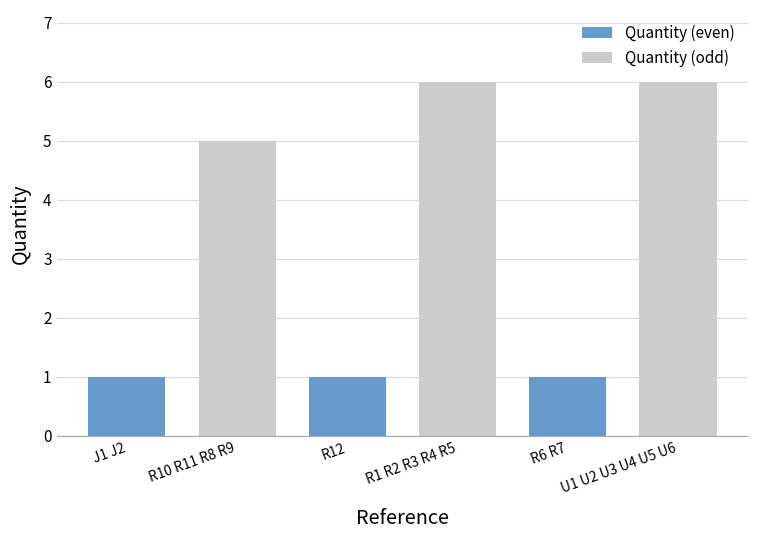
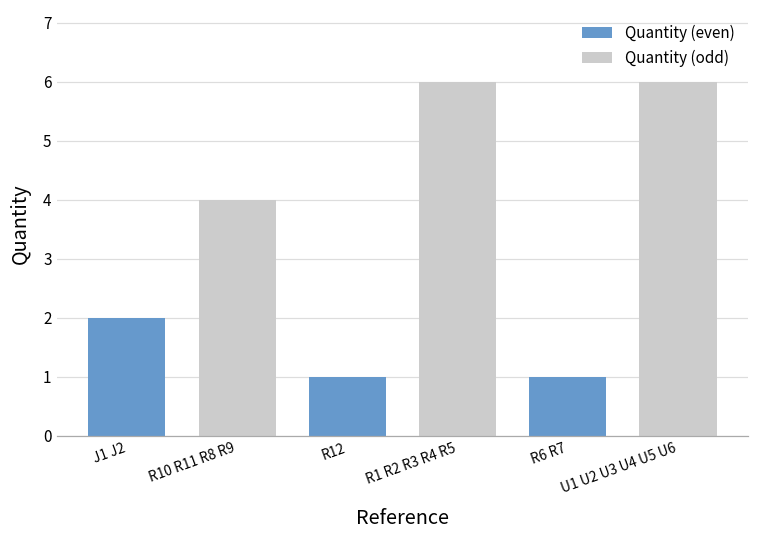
  {
    "Quantity (even)": {
-     "J1 J2": 1,
+     "J1 J2": 2,
      "R12": 1,
      "R6 R7": 1
    },
    "Quantity (odd)": {
-     "R10 R11 R8 R9": 5,
+     "R10 R11 R8 R9": 4,
      "R1 R2 R3 R4 R5": 6,
      "U1 U2 U3 U4 U5 U6": 6
    }
  }
